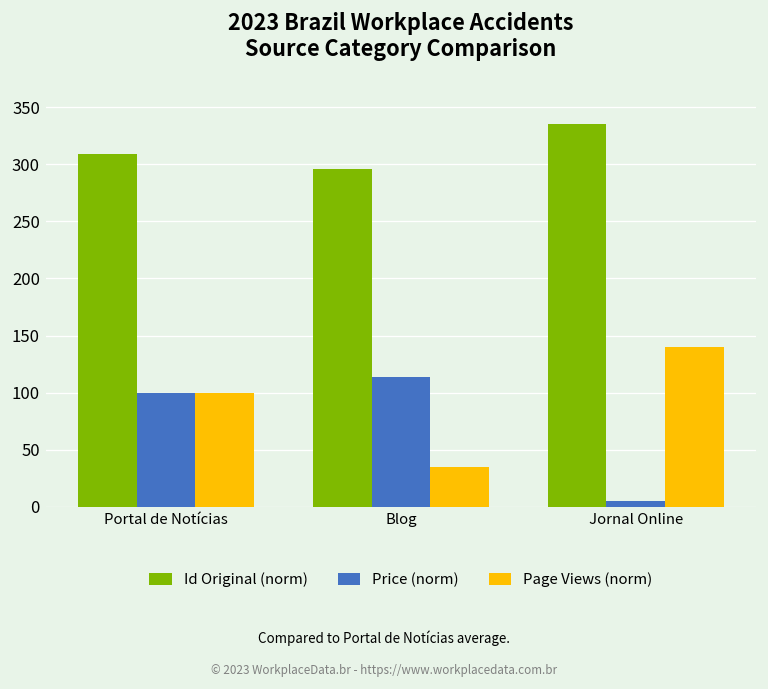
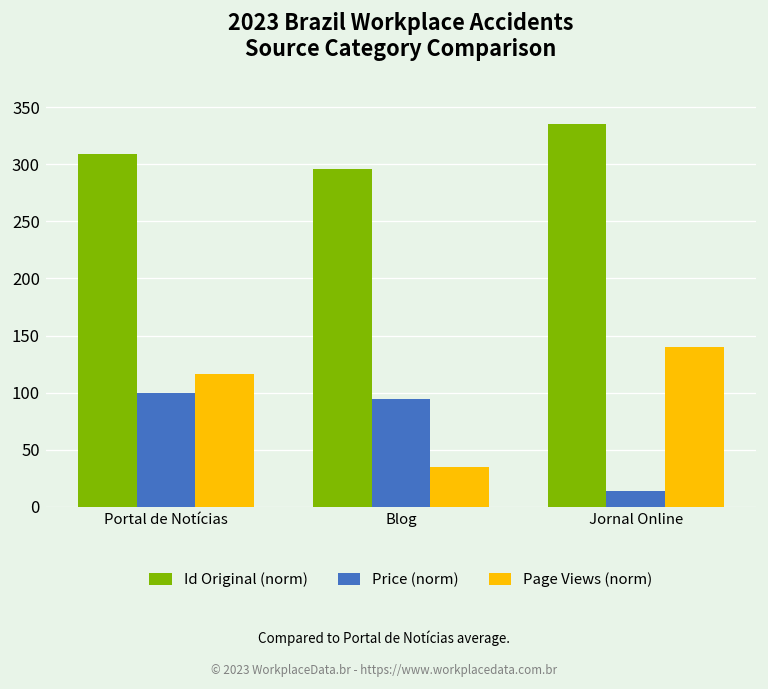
  {
    "Id Original (norm)": {
      "Portal de Notícias": 310,
      "Blog": 300,
      "Jornal Online": 340
    },
    "Price (norm)": {
      "Portal de Notícias": 100,
-     "Blog": 110,
-     "Jornal Online": 5
+     "Blog": 90,
+     "Jornal Online": 14
    },
    "Page Views (norm)": {
-     "Portal de Notícias": 100,
+     "Portal de Notícias": 120,
      "Blog": 40,
      "Jornal Online": 140
    }
  }
